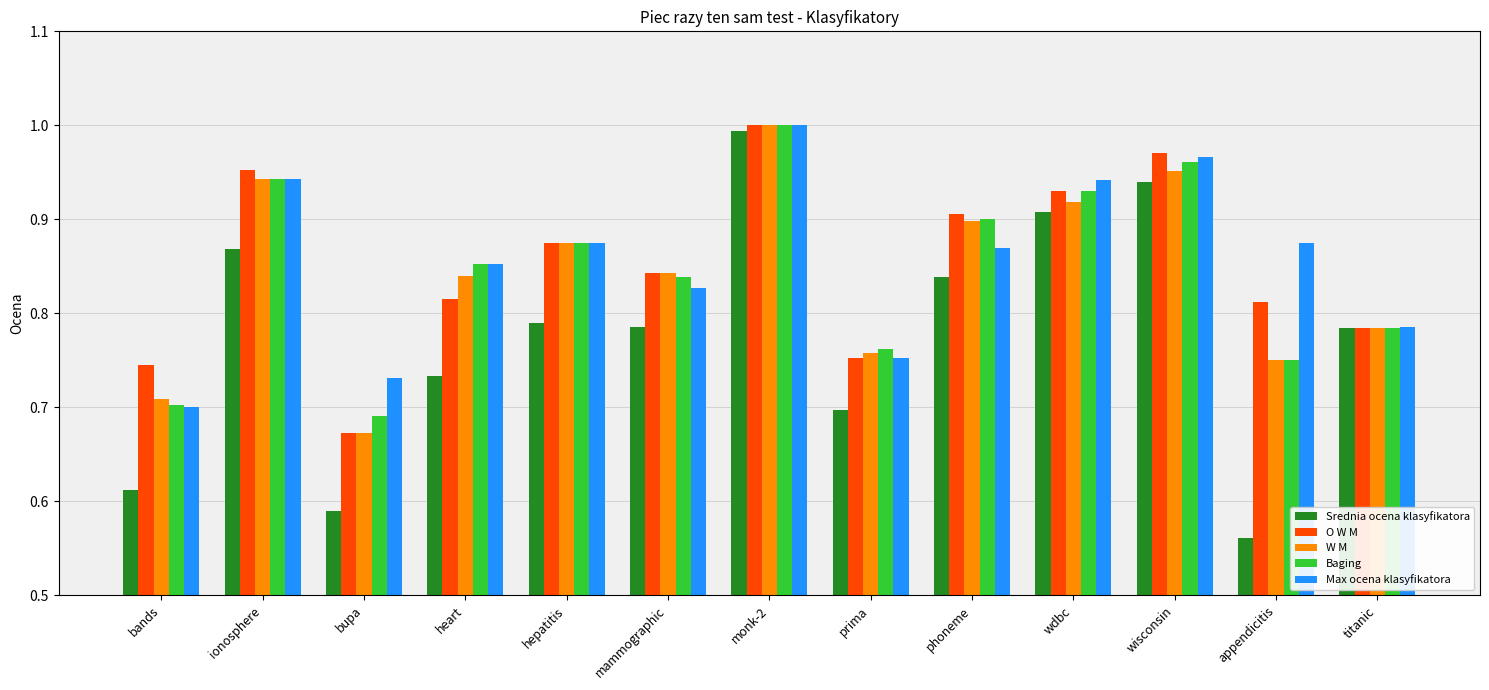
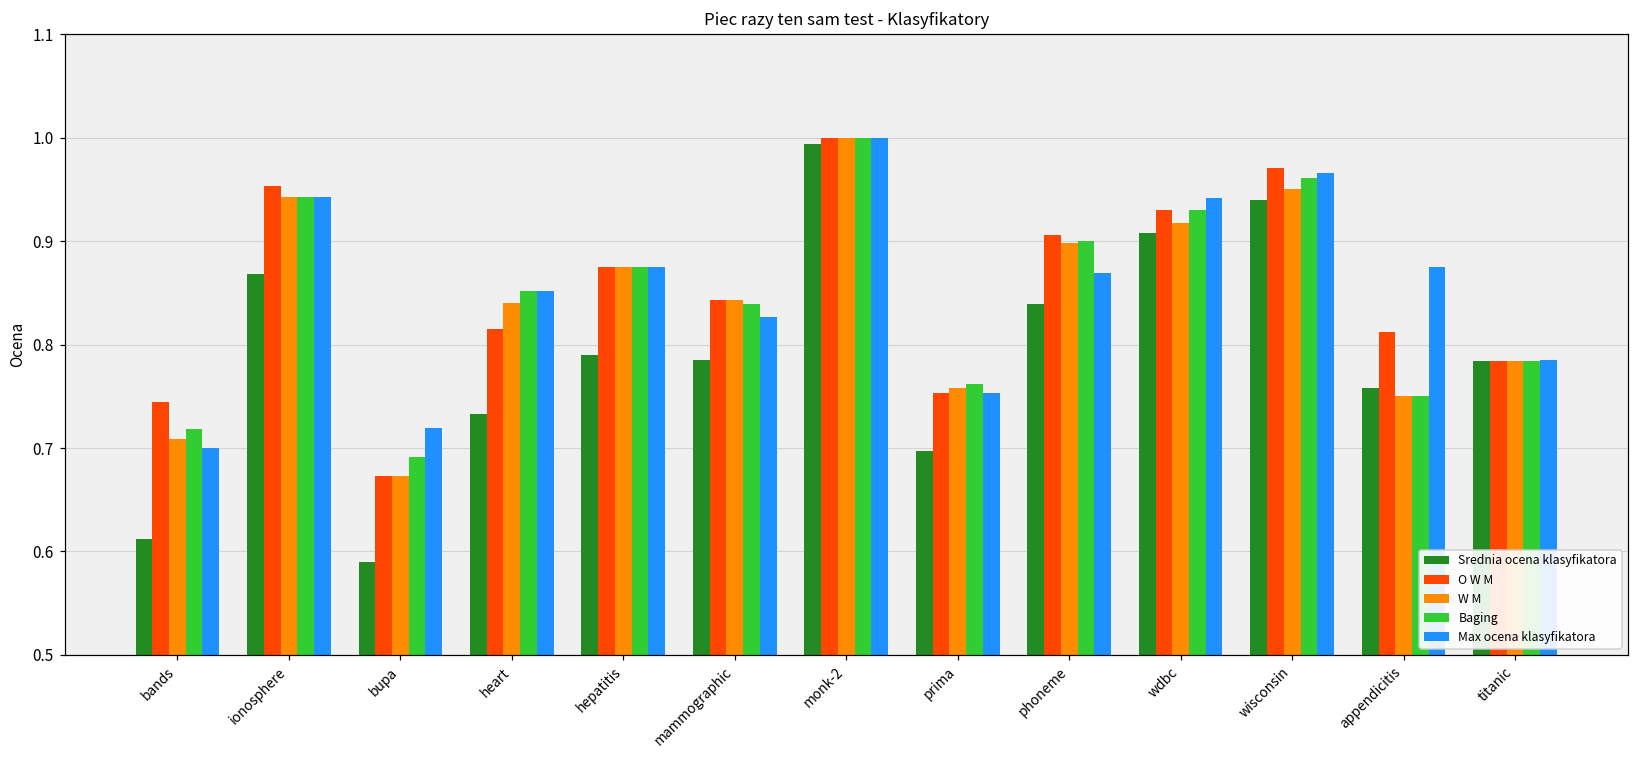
  {
    "Srednia ocena klasyfikatora": {
      "bands": 0.61,
      "ionosphere": 0.87,
      "bupa": 0.59,
      "heart": 0.73,
      "hepatitis": 0.79,
      "mammographic": 0.79,
      "monk-2": 0.99,
      "prima": 0.70,
      "phoneme": 0.84,
      "wdbc": 0.91,
      "wisconsin": 0.94,
-     "appendicitis": 0.56,
+     "appendicitis": 0.76,
      "titanic": 0.78
    },
    "O W M": {
      "bands": 0.75,
      "ionosphere": 0.95,
      "bupa": 0.67,
      "heart": 0.82,
      "hepatitis": 0.88,
      "mammographic": 0.84,
      "monk-2": 1.00,
      "prima": 0.75,
      "phoneme": 0.91,
      "wdbc": 0.93,
      "wisconsin": 0.97,
      "appendicitis": 0.81,
      "titanic": 0.78
    },
    "W M": {
      "bands": 0.71,
      "ionosphere": 0.94,
      "bupa": 0.67,
      "heart": 0.84,
      "hepatitis": 0.88,
      "mammographic": 0.84,
      "monk-2": 1.00,
      "prima": 0.76,
      "phoneme": 0.90,
      "wdbc": 0.92,
      "wisconsin": 0.95,
      "appendicitis": 0.75,
      "titanic": 0.78
    },
    "Baging": {
-     "bands": 0.70,
+     "bands": 0.72,
      "ionosphere": 0.94,
      "bupa": 0.69,
      "heart": 0.85,
      "hepatitis": 0.88,
      "mammographic": 0.84,
      "monk-2": 1.00,
      "prima": 0.76,
      "phoneme": 0.90,
      "wdbc": 0.93,
      "wisconsin": 0.96,
      "appendicitis": 0.75,
      "titanic": 0.78
    },
    "Max ocena klasyfikatora": {
      "bands": 0.70,
      "ionosphere": 0.94,
-     "bupa": 0.73,
+     "bupa": 0.72,
      "heart": 0.85,
      "hepatitis": 0.88,
      "mammographic": 0.83,
      "monk-2": 1.00,
      "prima": 0.75,
      "phoneme": 0.87,
      "wdbc": 0.94,
      "wisconsin": 0.97,
      "appendicitis": 0.88,
      "titanic": 0.79
    }
  }
